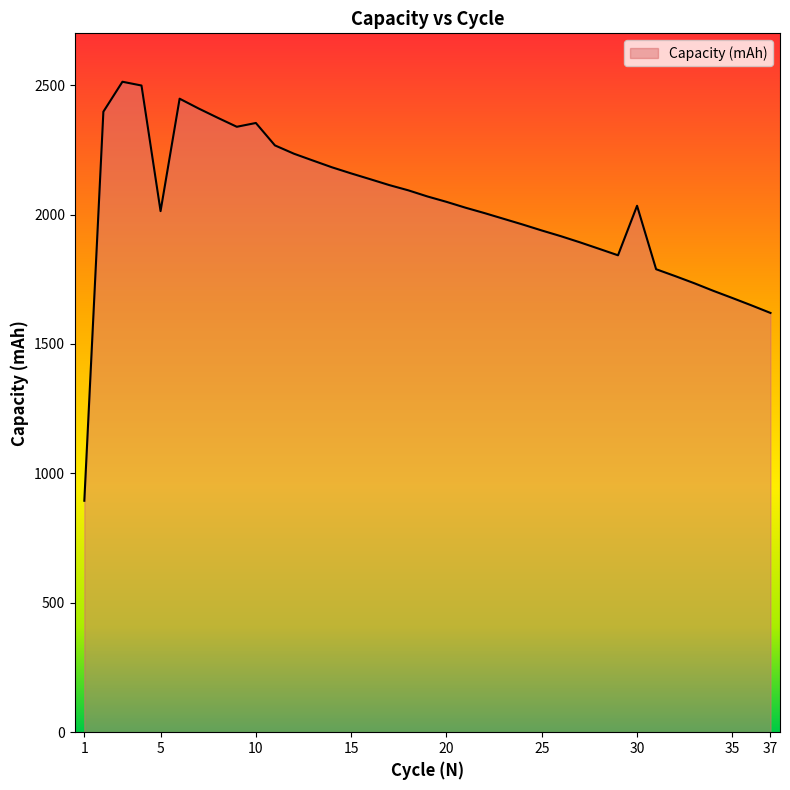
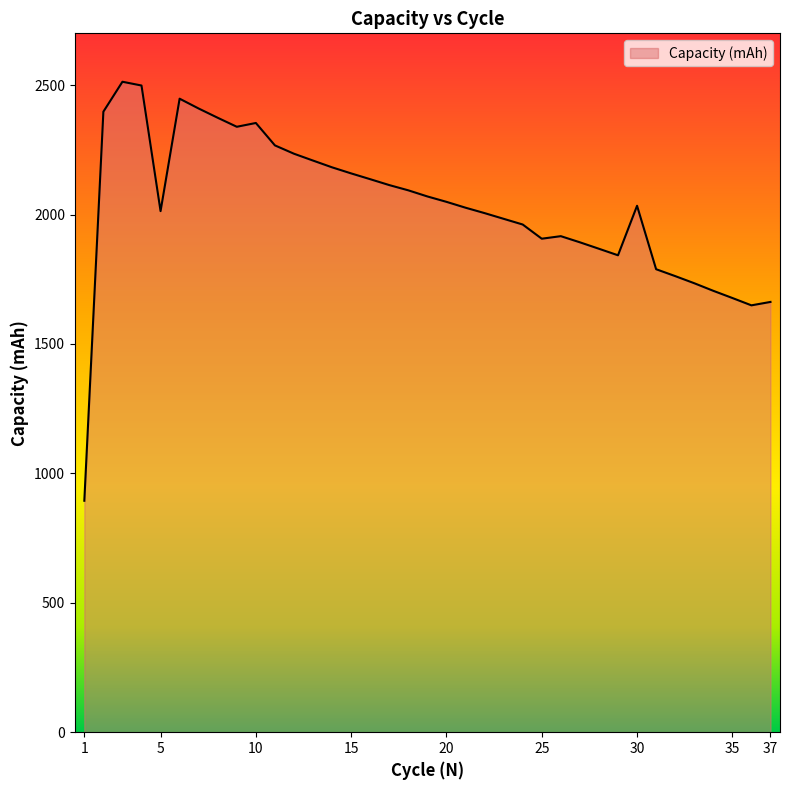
  {
    "1": 890,
    "5": 2010,
    "10": 2350,
    "15": 2160,
    "20": 2050,
-   "25": 1940,
+   "25": 1910,
    "30": 2030,
    "35": 1680,
-   "37": 1620
+   "37": 1660
  }
